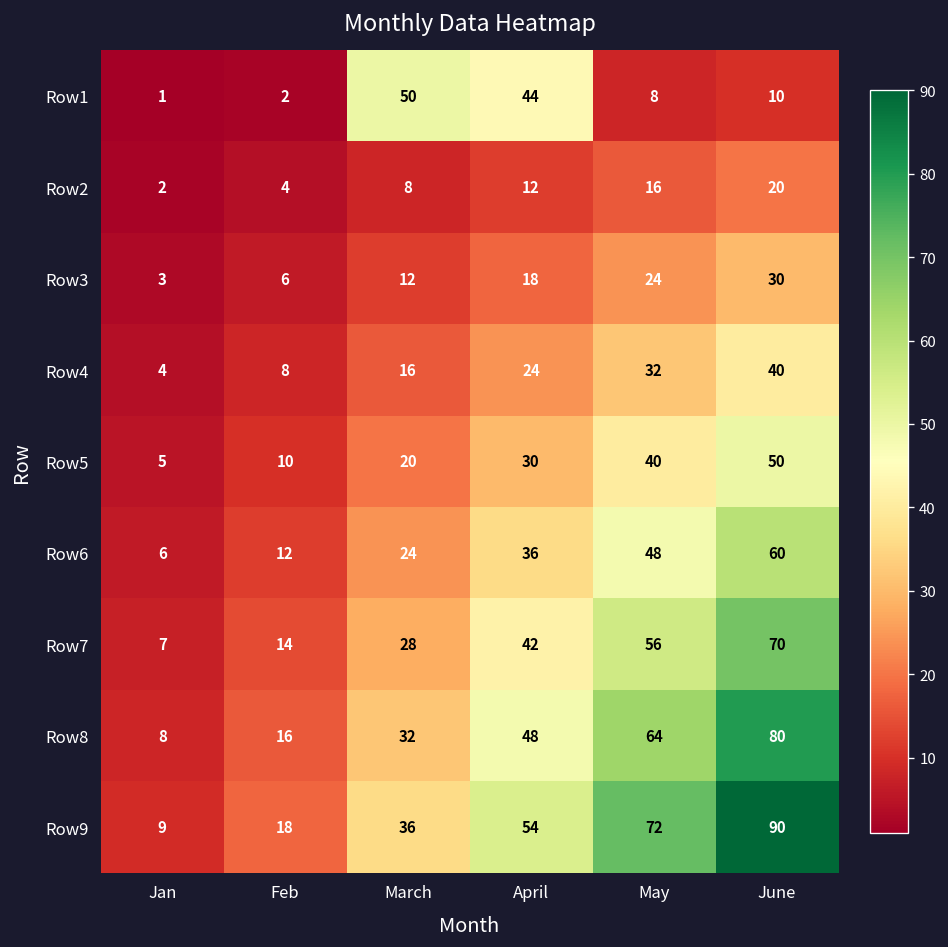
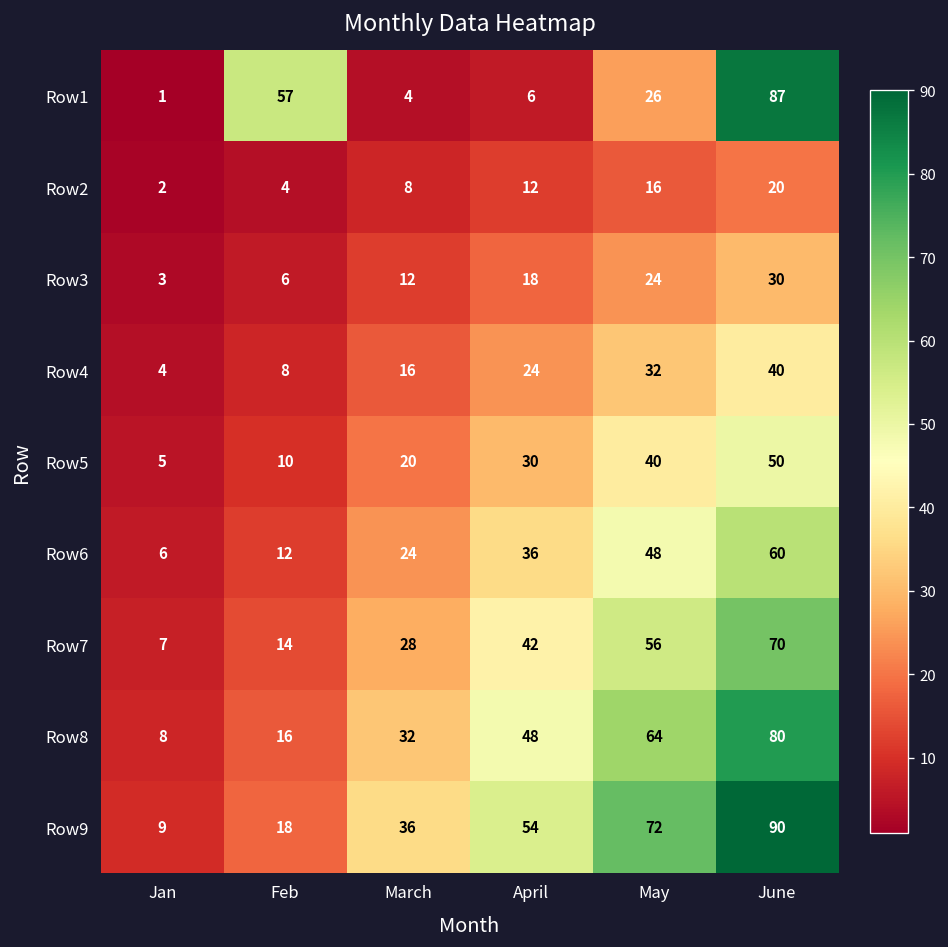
  {
    "Row1": {
      "Jan": 1,
-     "Feb": 2,
-     "March": 50,
-     "April": 44,
-     "May": 8,
-     "June": 10
+     "Feb": 57,
+     "March": 4,
+     "April": 6,
+     "May": 26,
+     "June": 87
    },
    "Row2": {
      "Jan": 2,
      "Feb": 4,
      "March": 8,
      "April": 12,
      "May": 16,
      "June": 20
    },
    "Row3": {
      "Jan": 3,
      "Feb": 6,
      "March": 12,
      "April": 18,
      "May": 24,
      "June": 30
    },
    "Row4": {
      "Jan": 4,
      "Feb": 8,
      "March": 16,
      "April": 24,
      "May": 32,
      "June": 40
    },
    "Row5": {
      "Jan": 5,
      "Feb": 10,
      "March": 20,
      "April": 30,
      "May": 40,
      "June": 50
    },
    "Row6": {
      "Jan": 6,
      "Feb": 12,
      "March": 24,
      "April": 36,
      "May": 48,
      "June": 60
    },
    "Row7": {
      "Jan": 7,
      "Feb": 14,
      "March": 28,
      "April": 42,
      "May": 56,
      "June": 70
    },
    "Row8": {
      "Jan": 8,
      "Feb": 16,
      "March": 32,
      "April": 48,
      "May": 64,
      "June": 80
    },
    "Row9": {
      "Jan": 9,
      "Feb": 18,
      "March": 36,
      "April": 54,
      "May": 72,
      "June": 90
    }
  }
